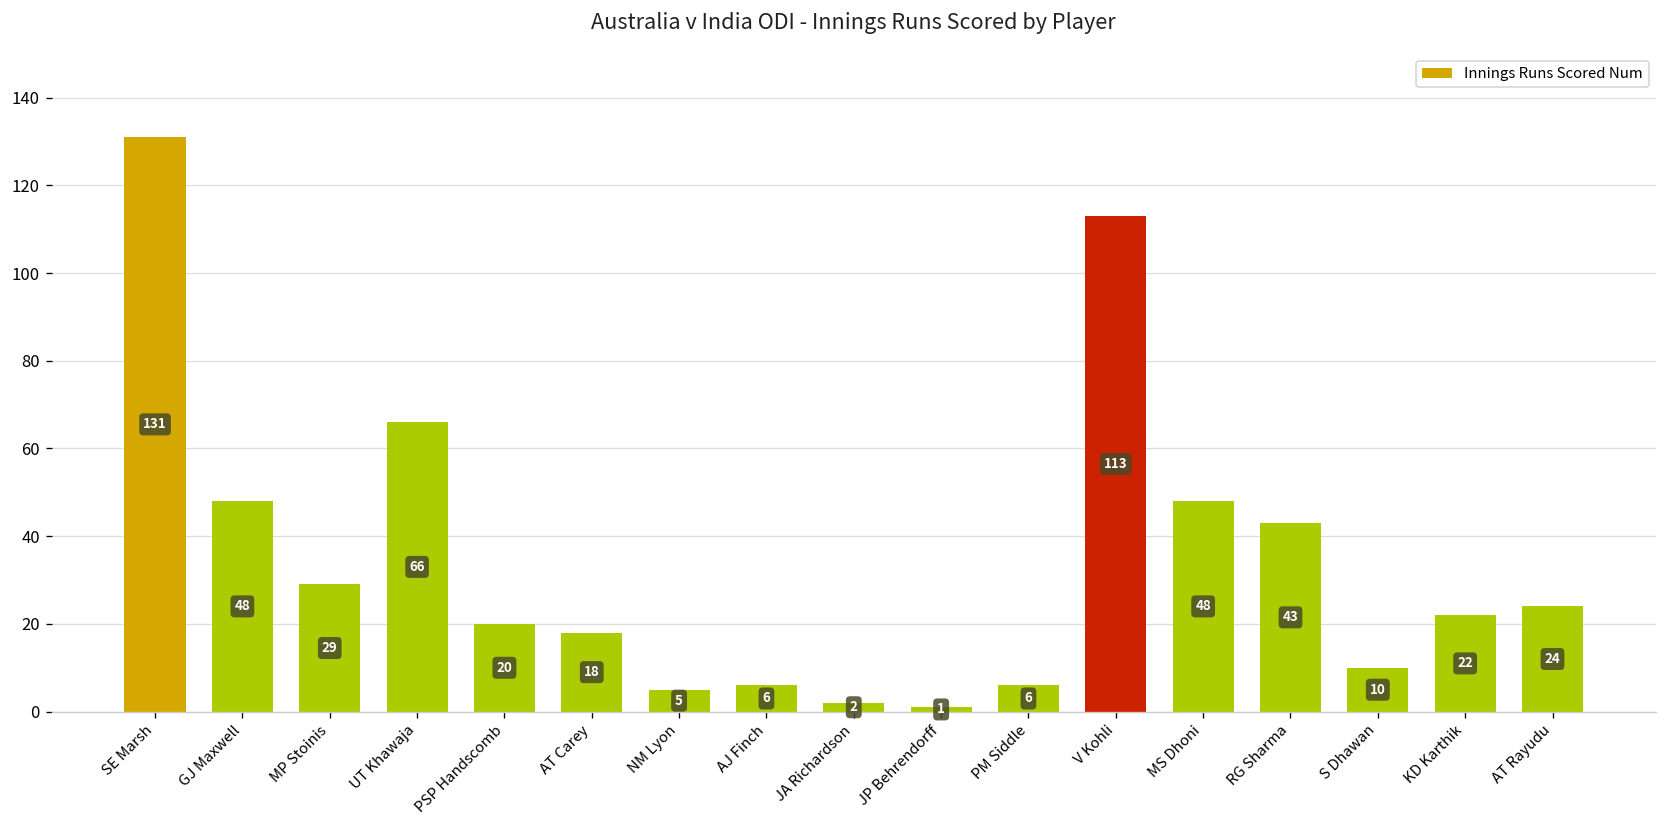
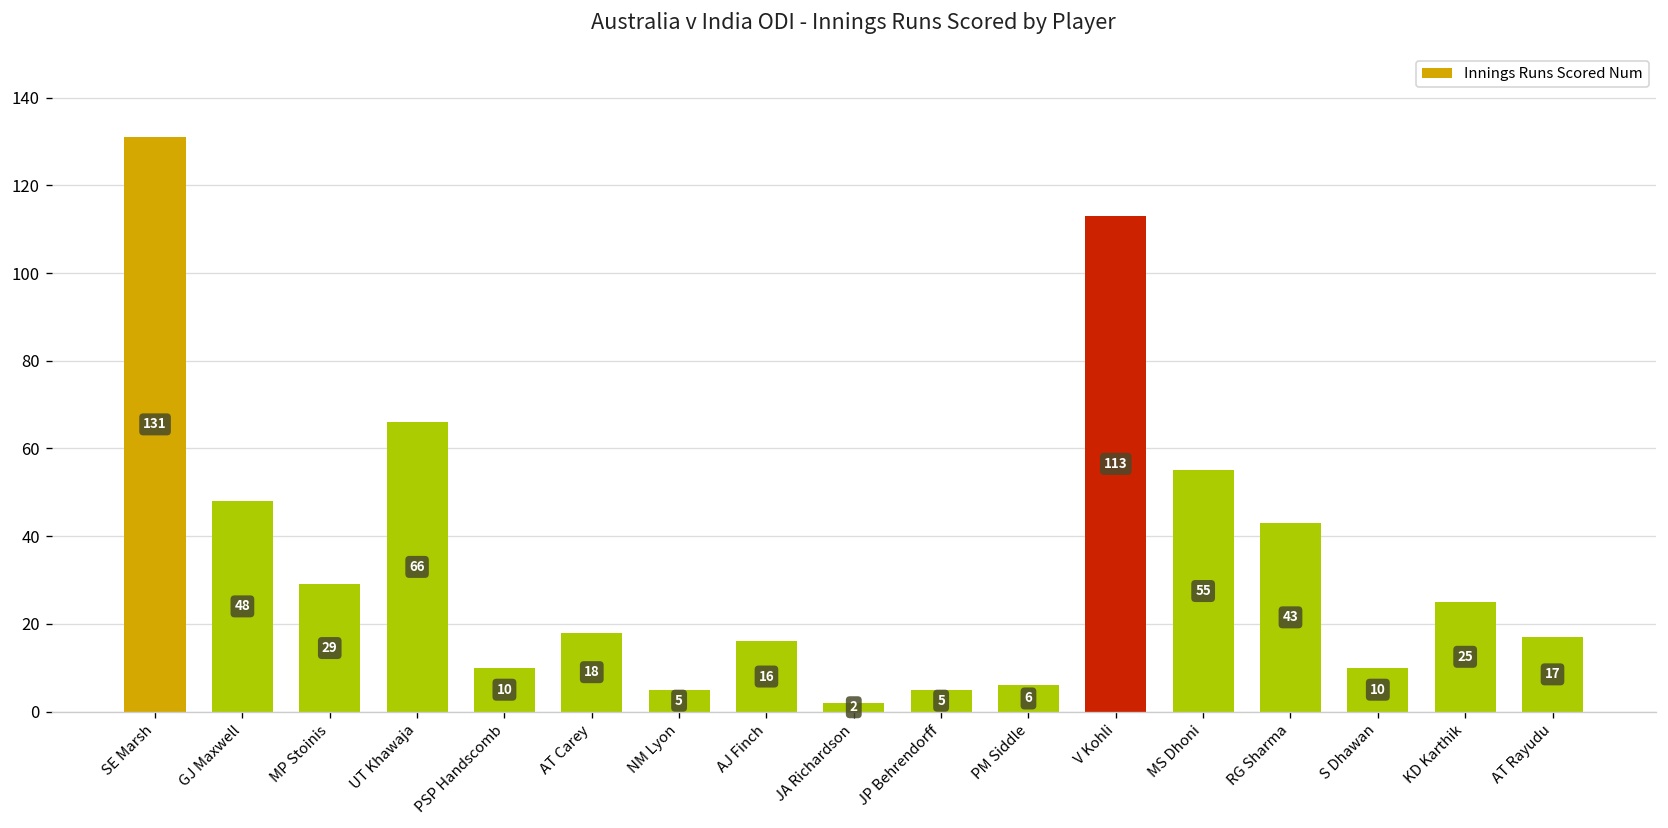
  {
-   "PSP Handscomb": 20,
-   "AJ Finch": 6,
-   "JP Behrendorff": 1,
-   "MS Dhoni": 48,
-   "KD Karthik": 22,
-   "AT Rayudu": 24
+   "PSP Handscomb": 10,
+   "AJ Finch": 16,
+   "JP Behrendorff": 5,
+   "MS Dhoni": 55,
+   "KD Karthik": 25,
+   "AT Rayudu": 17
  }
